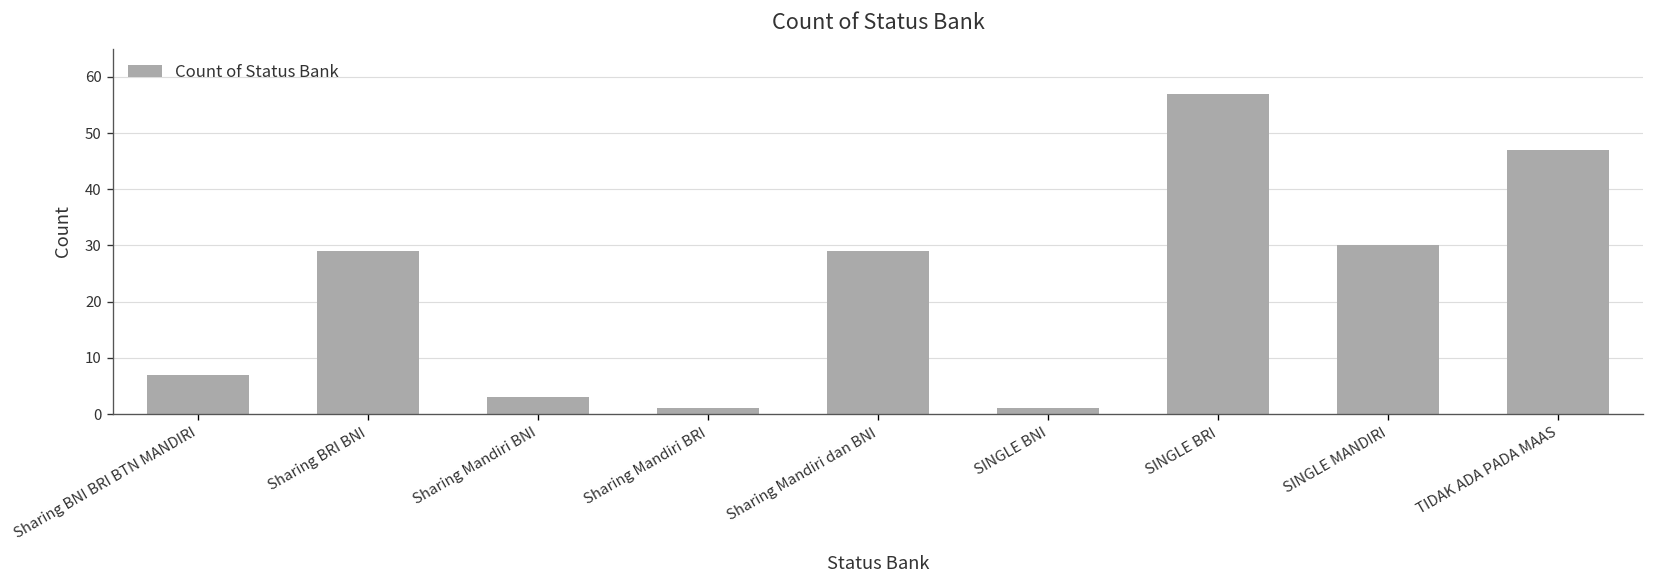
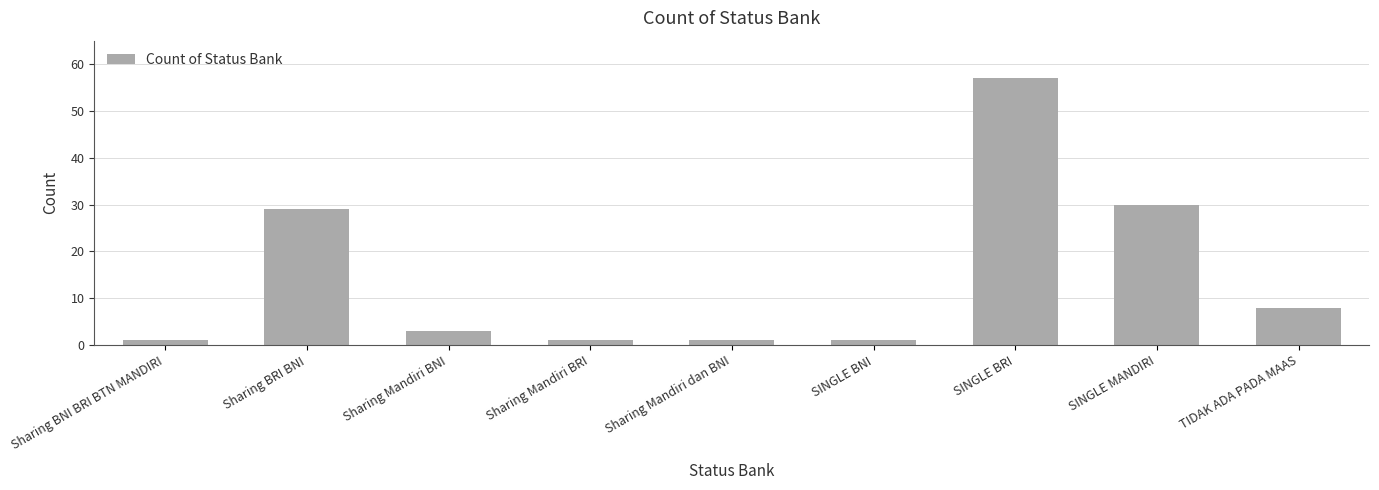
  {
-   "Sharing BNI BRI BTN MANDIRI": 7,
+   "Sharing BNI BRI BTN MANDIRI": 1,
    "Sharing BRI BNI": 29,
    "Sharing Mandiri BNI": 3,
    "Sharing Mandiri BRI": 1,
-   "Sharing Mandiri dan BNI": 29,
+   "Sharing Mandiri dan BNI": 1,
    "SINGLE BNI": 1,
    "SINGLE BRI": 57,
    "SINGLE MANDIRI": 30,
-   "TIDAK ADA PADA MAAS": 47
+   "TIDAK ADA PADA MAAS": 8
  }
